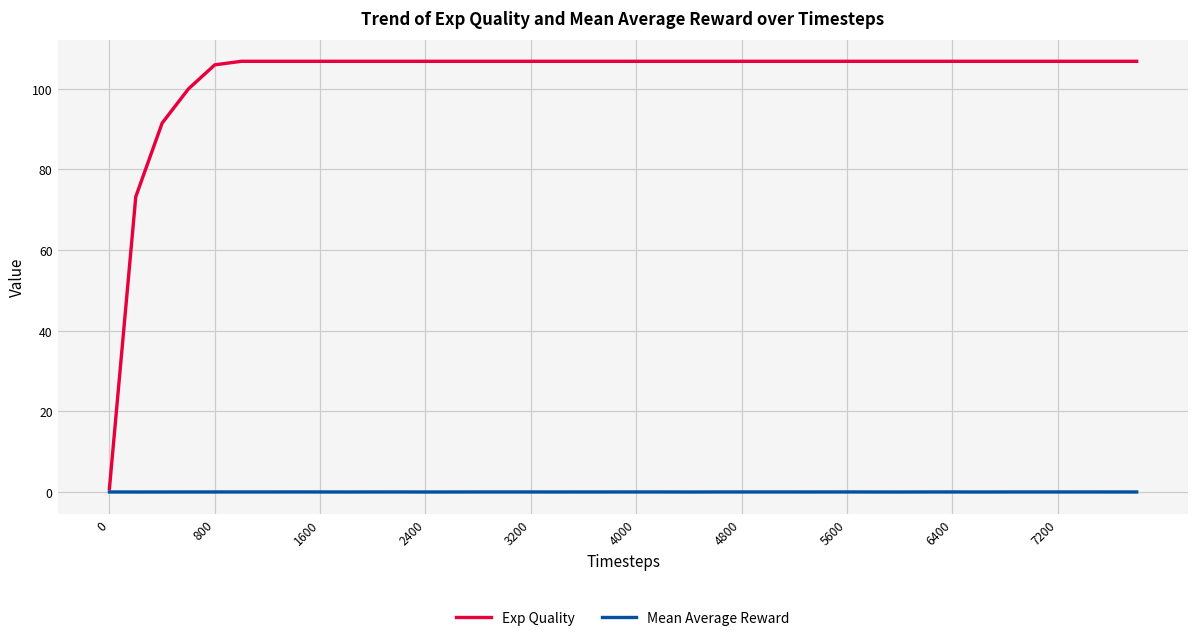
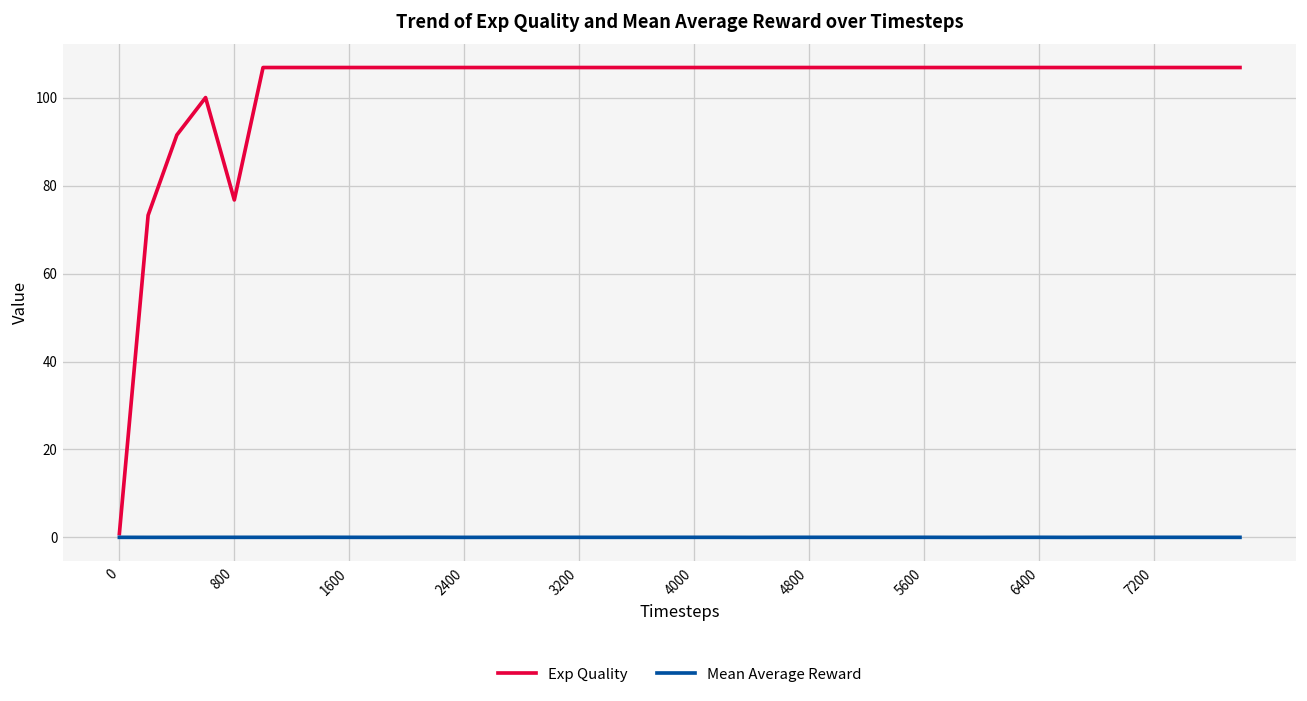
  {
    "Exp Quality": {
      "0": 1,
-     "800": 106,
+     "800": 77,
      "1600": 107,
      "2400": 107,
      "3200": 107,
      "4000": 107,
      "4800": 107,
      "5600": 107,
      "6400": 107,
      "7200": 107
    },
    "Mean Average Reward": {
      "0": 0,
      "800": 0,
      "1600": 0,
      "2400": 0,
      "3200": 0,
      "4000": 0,
      "4800": 0,
      "5600": 0,
      "6400": 0,
      "7200": 0
    }
  }
